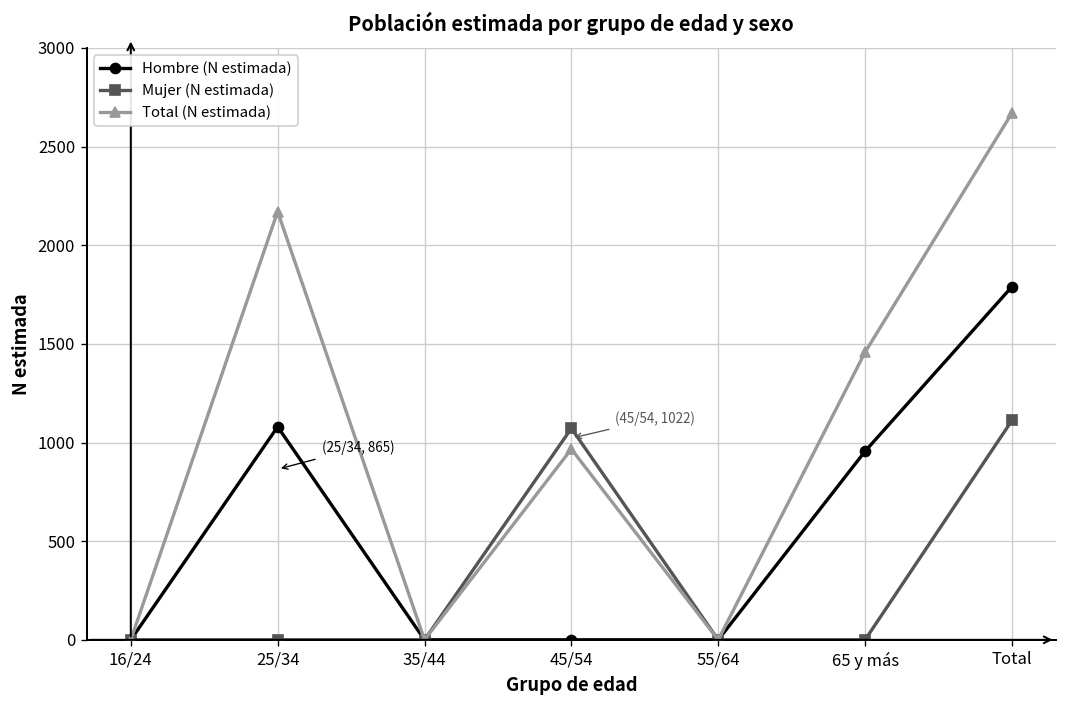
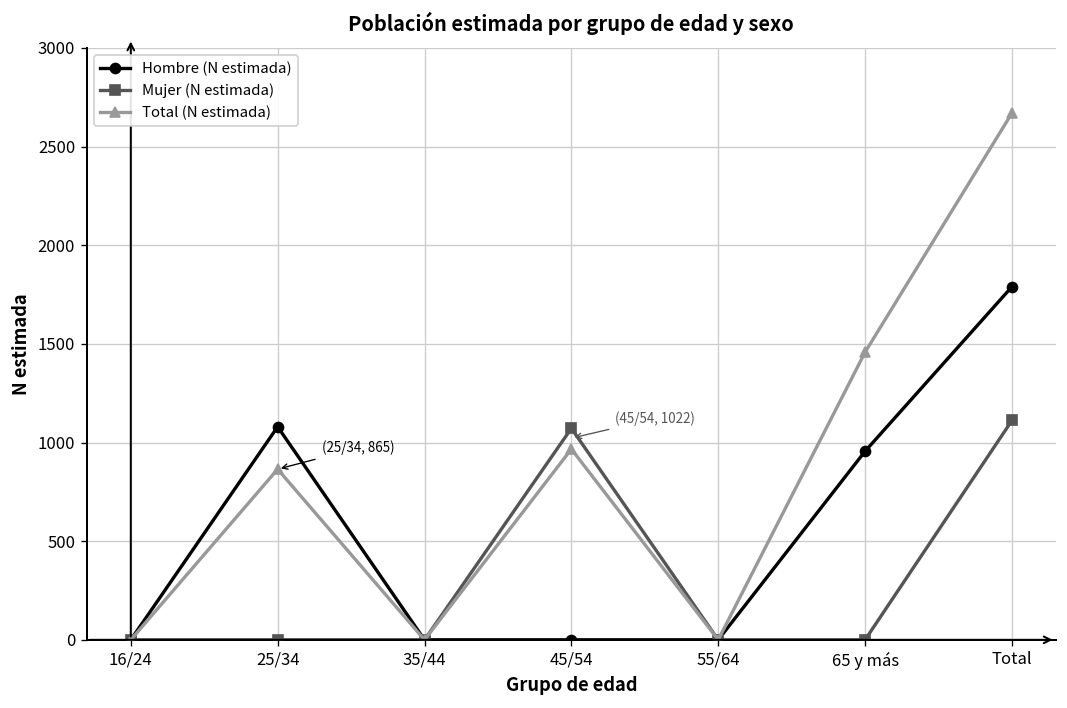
  {
    "Hombre (N estimada)": {
      "45/54": 0,
      "65 y más": 960,
      "Total": 1790
    },
    "Mujer (N estimada)": {
      "25/34": 0,
      "65 y más": 0,
      "Total": 1110
    },
    "Total (N estimada)": {
-     "25/34": 2170,
+     "25/34": 870,
      "45/54": 970,
      "65 y más": 1460,
      "Total": 2670
    }
  }
